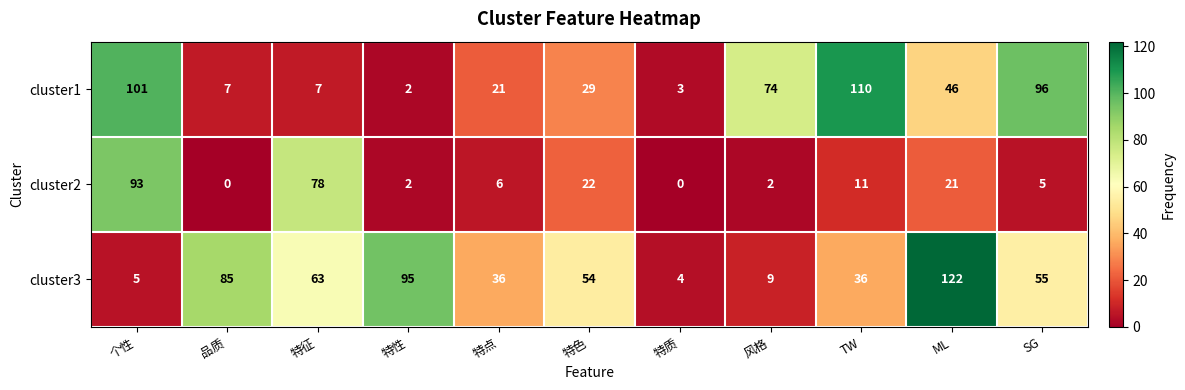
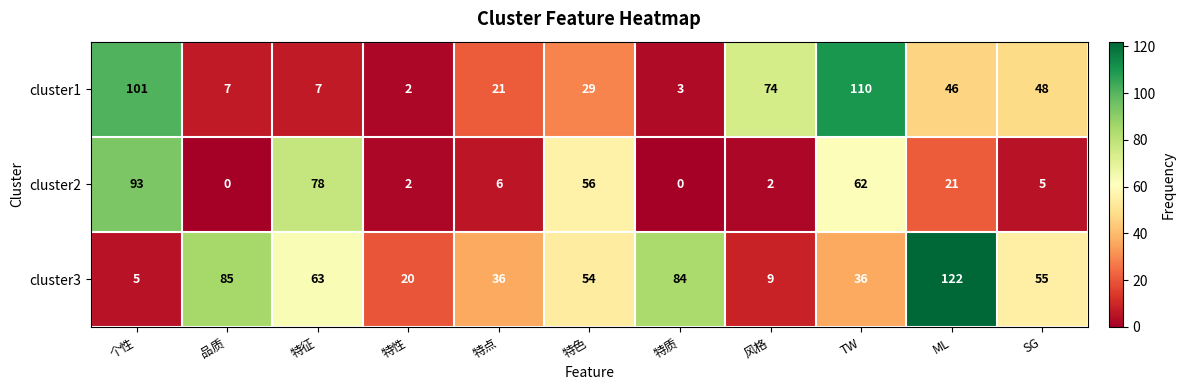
  {
    "cluster1": {
      "个性": 101,
      "品质": 7,
      "特征": 7,
      "特性": 2,
      "特点": 21,
      "特色": 29,
      "特质": 3,
      "风格": 74,
      "TW": 110,
      "ML": 46,
-     "SG": 96
+     "SG": 48
    },
    "cluster2": {
      "个性": 93,
      "品质": 0,
      "特征": 78,
      "特性": 2,
      "特点": 6,
-     "特色": 22,
+     "特色": 56,
      "特质": 0,
      "风格": 2,
-     "TW": 11,
+     "TW": 62,
      "ML": 21,
      "SG": 5
    },
    "cluster3": {
      "个性": 5,
      "品质": 85,
      "特征": 63,
-     "特性": 95,
+     "特性": 20,
      "特点": 36,
      "特色": 54,
-     "特质": 4,
+     "特质": 84,
      "风格": 9,
      "TW": 36,
      "ML": 122,
      "SG": 55
    }
  }
